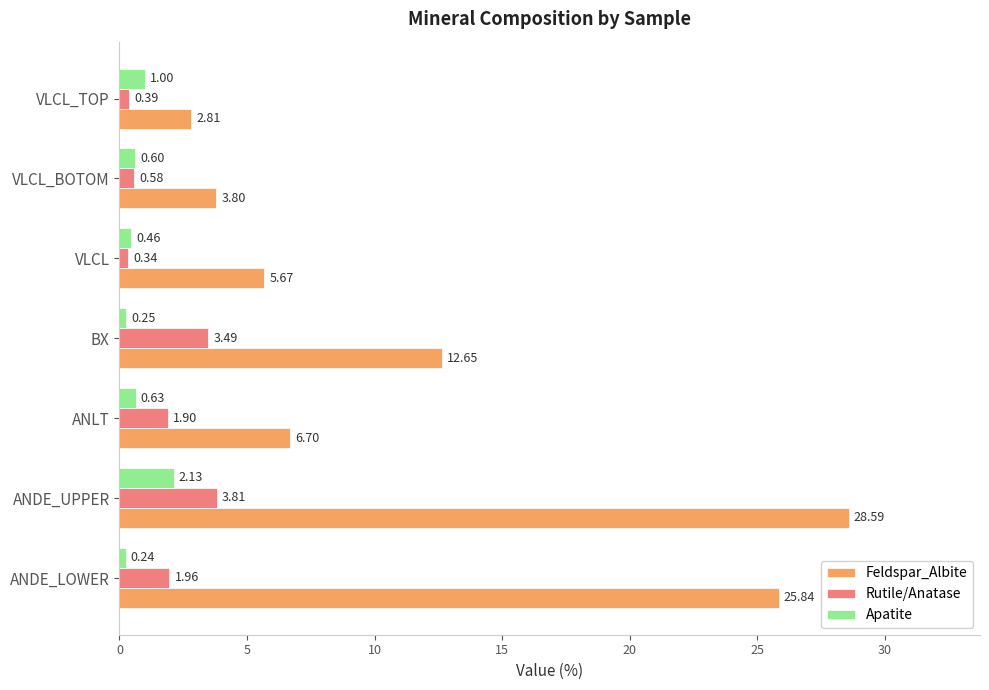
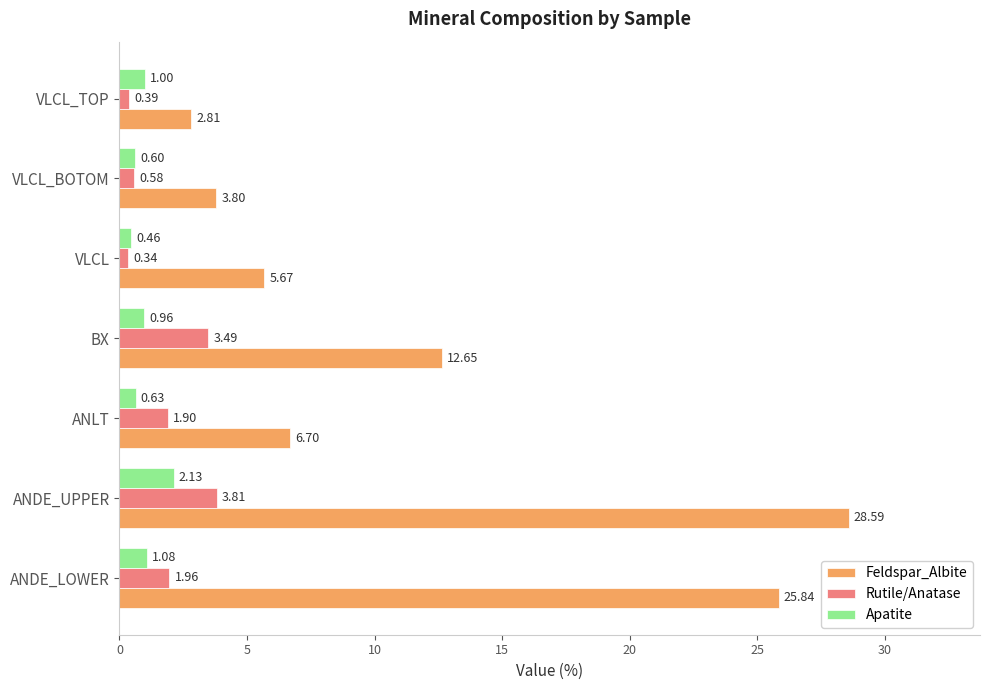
  {
    "Apatite": {
      "VLCL_TOP": 1.00,
      "VLCL_BOTOM": 0.60,
      "VLCL": 0.46,
-     "BX": 0.25,
+     "BX": 0.96,
      "ANLT": 0.63,
      "ANDE_UPPER": 2.13,
-     "ANDE_LOWER": 0.24
+     "ANDE_LOWER": 1.08
    }
  }
